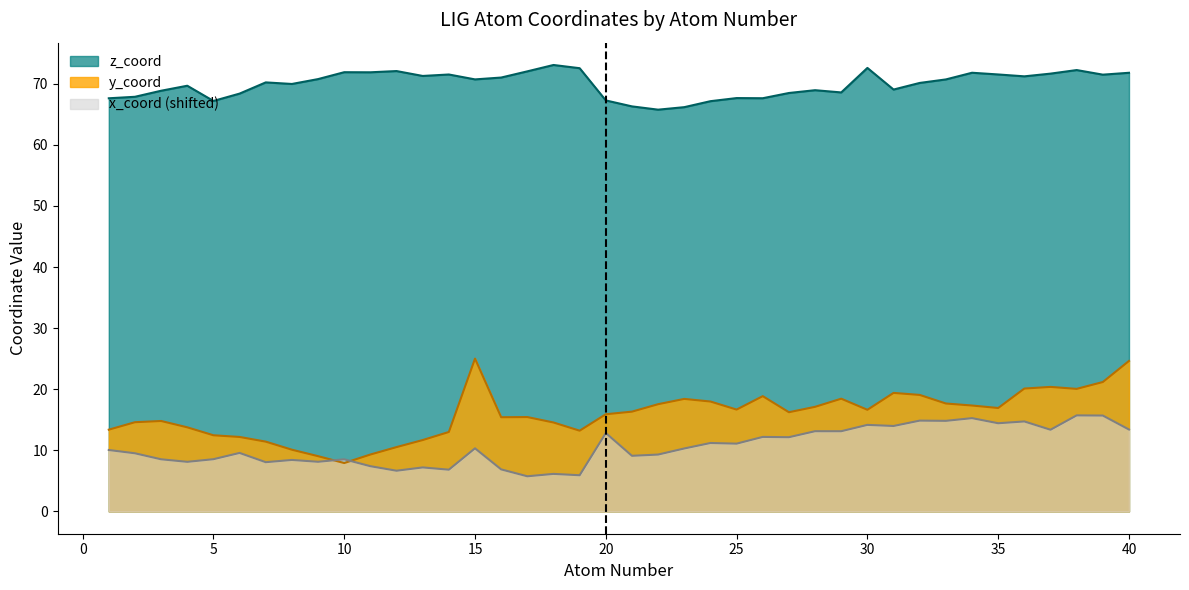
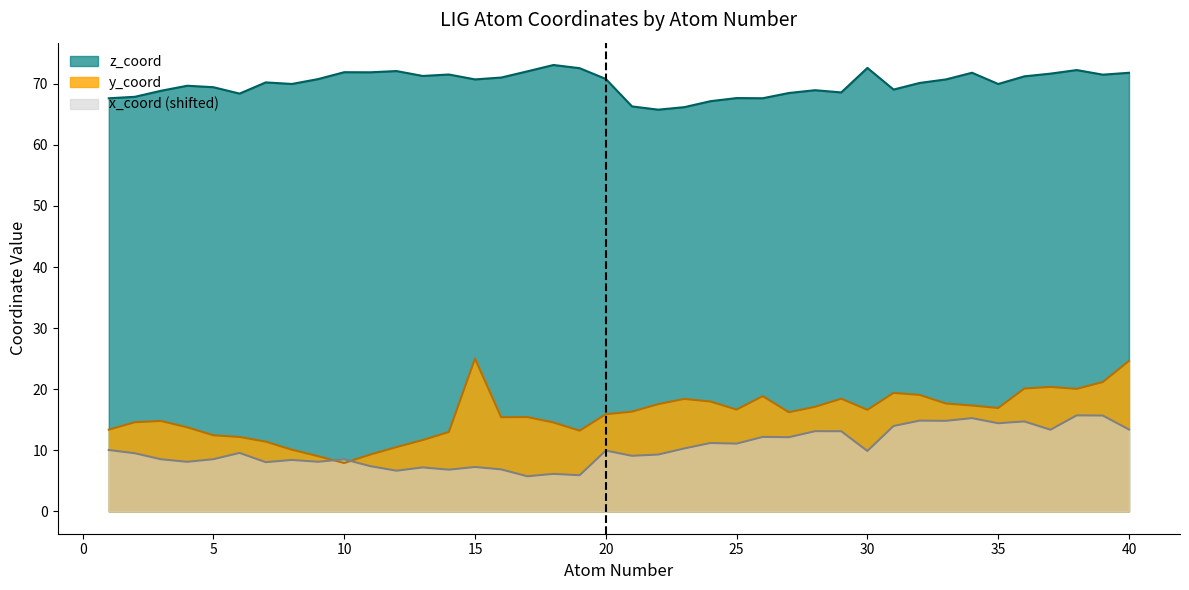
  {
    "z_coord": {
-     "5": 67,
+     "5": 69,
      "10": 72,
      "15": 71,
-     "20": 67,
+     "20": 71,
      "25": 68,
      "30": 73,
-     "35": 72,
+     "35": 70,
      "40": 72
    },
    "y_coord": {
      "5": 12,
      "10": 8,
      "15": 25,
      "20": 16,
      "25": 17,
      "30": 17,
      "35": 17,
      "40": 25
    },
    "x_coord (shifted)": {
      "5": 9,
      "10": 9,
-     "15": 10,
-     "20": 13,
+     "15": 7,
+     "20": 10,
      "25": 11,
-     "30": 14,
+     "30": 10,
      "35": 14,
      "40": 13
    }
  }
